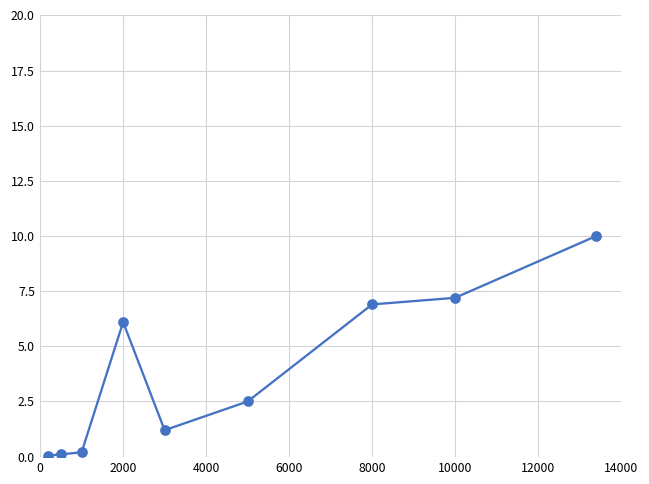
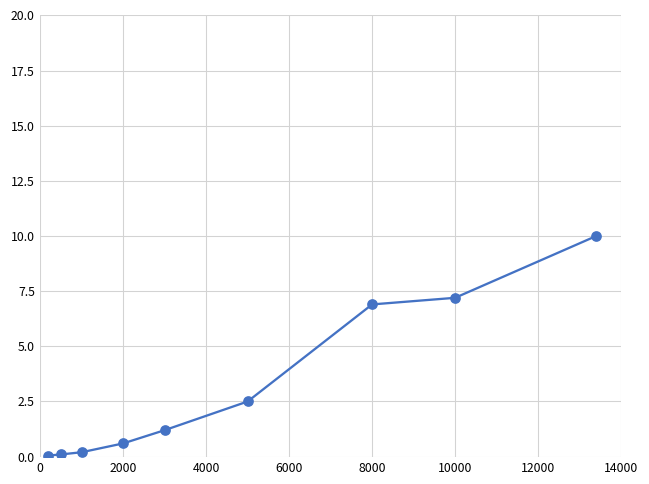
  {
-   "2000": 6.1,
+   "2000": 0.6,
    "8000": 6.9,
    "10000": 7.2
  }
